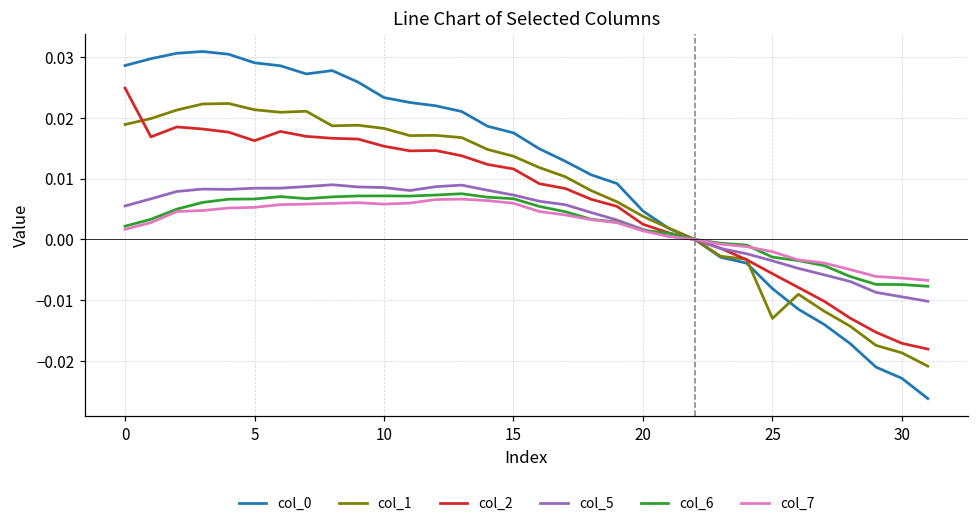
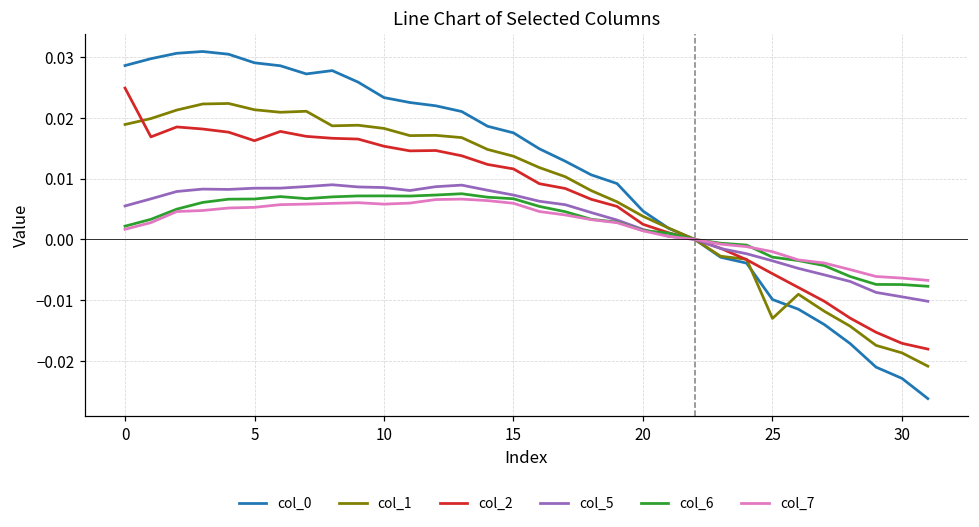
  {
    "col_0": {
      "0": 0.029,
      "5": 0.029,
      "10": 0.023,
      "15": 0.018,
      "20": 0.005,
-     "25": -0.008,
+     "25": -0.010,
      "30": -0.023
    },
    "col_1": {
      "0": 0.019,
      "5": 0.021,
      "10": 0.018,
      "15": 0.014,
      "20": 0.004,
      "25": -0.013,
      "30": -0.019
    },
    "col_2": {
      "0": 0.025,
      "5": 0.016,
      "10": 0.015,
      "15": 0.012,
      "20": 0.002,
      "25": -0.006,
      "30": -0.017
    },
    "col_5": {
      "0": 0.006,
      "5": 0.008,
      "10": 0.009,
      "15": 0.007,
      "25": -0.004,
      "30": -0.009
    },
    "col_6": {
      "0": 0.002,
      "5": 0.007,
      "10": 0.007,
      "15": 0.007,
      "25": -0.003,
      "30": -0.007
    },
    "col_7": {
      "0": 0.002,
      "5": 0.005,
      "10": 0.006,
      "15": 0.006,
      "25": -0.002,
      "30": -0.006
    }
  }
